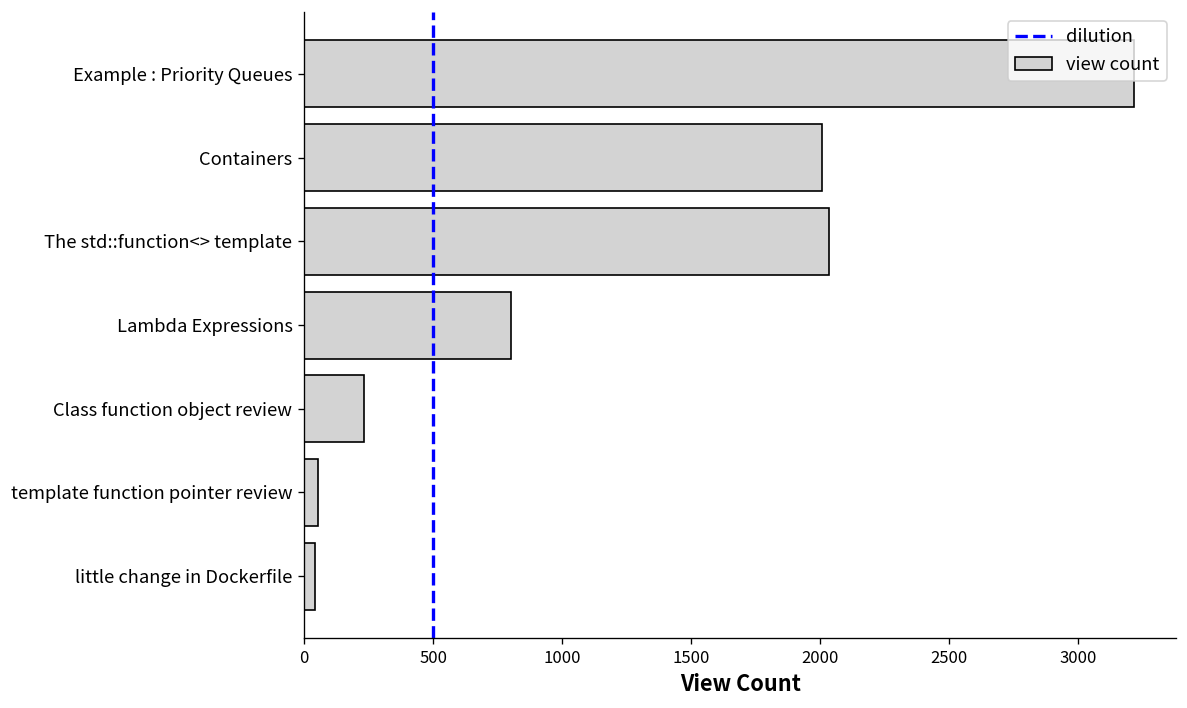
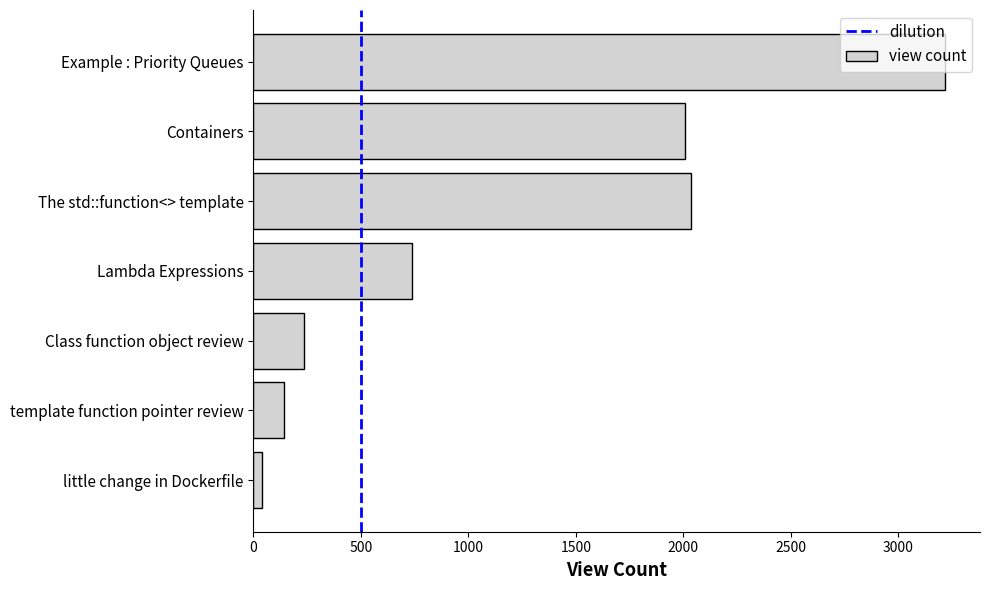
  {
    "Containers": 2010,
    "The std::function<> template": 2040,
-   "Lambda Expressions": 800,
+   "Lambda Expressions": 740,
    "Class function object review": 230,
-   "template function pointer review": 50,
+   "template function pointer review": 140,
    "little change in Dockerfile": 40
  }
